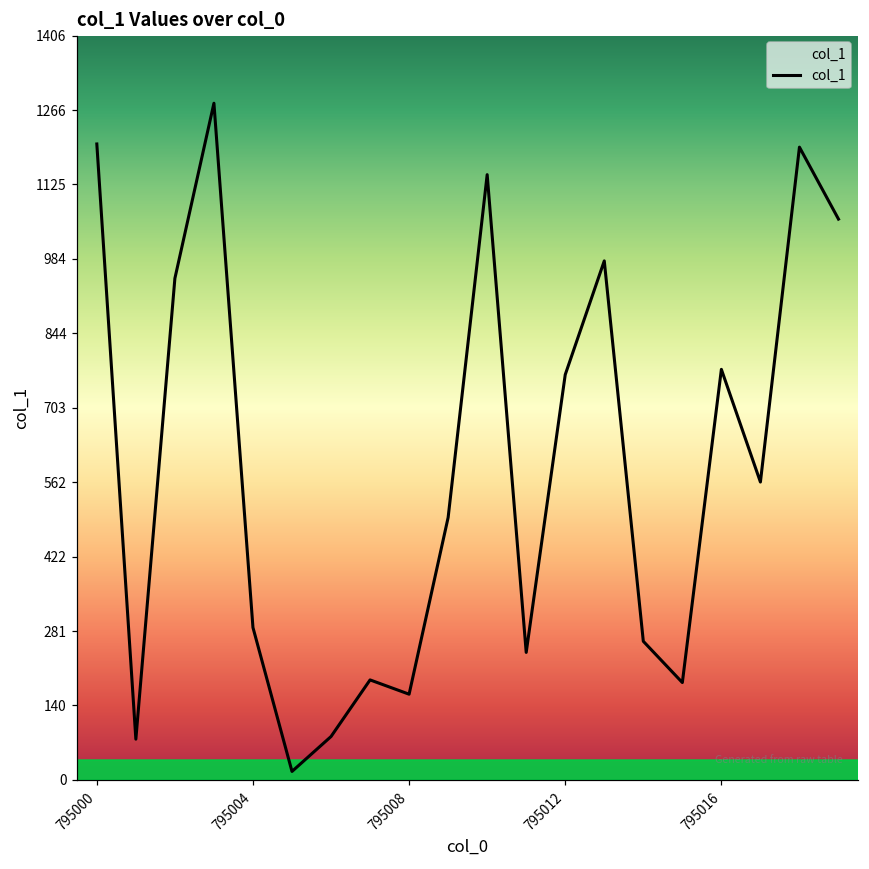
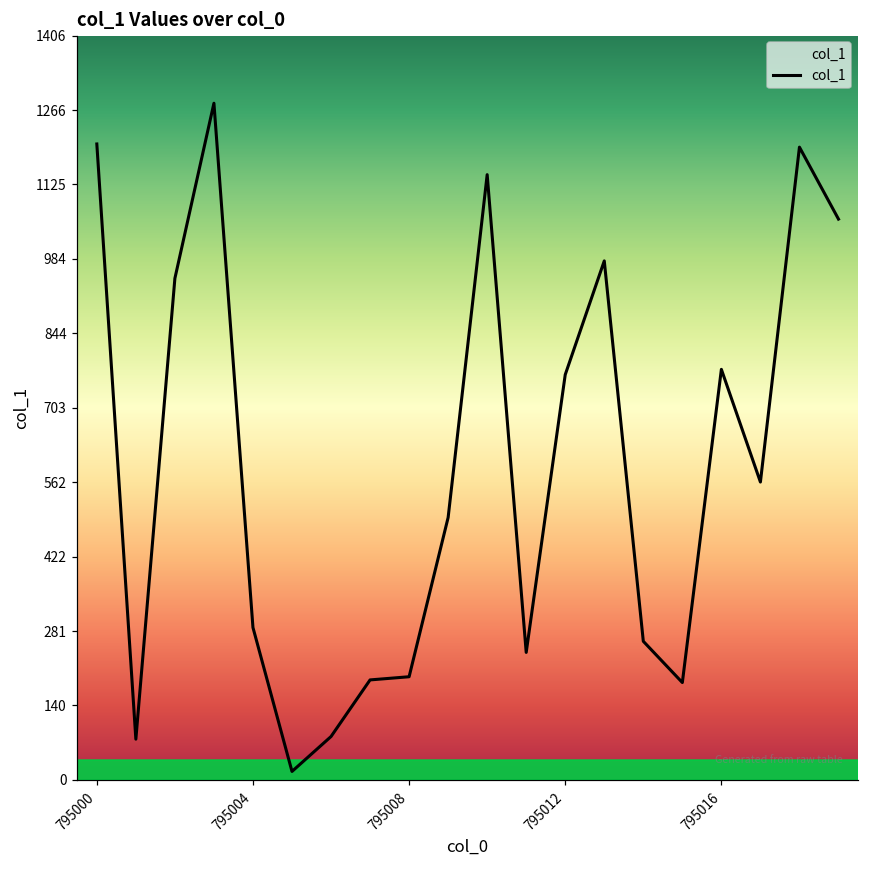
  {
    "795000": 1200,
    "795004": 290,
-   "795008": 160,
+   "795008": 200,
    "795012": 770,
    "795016": 780
  }
